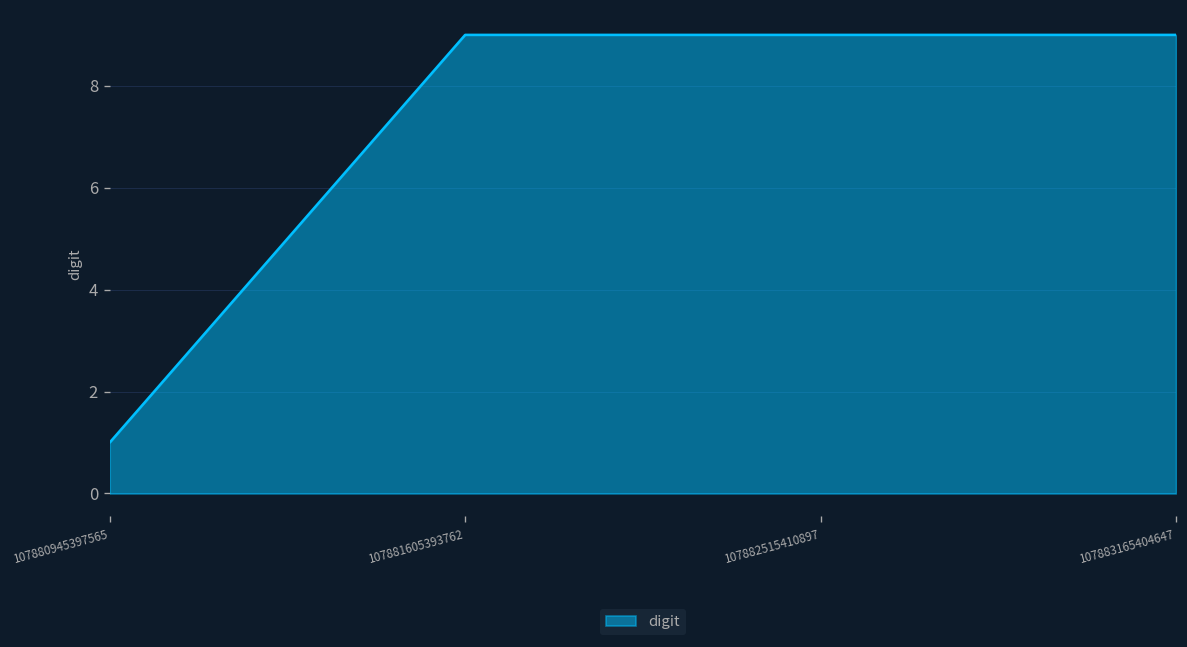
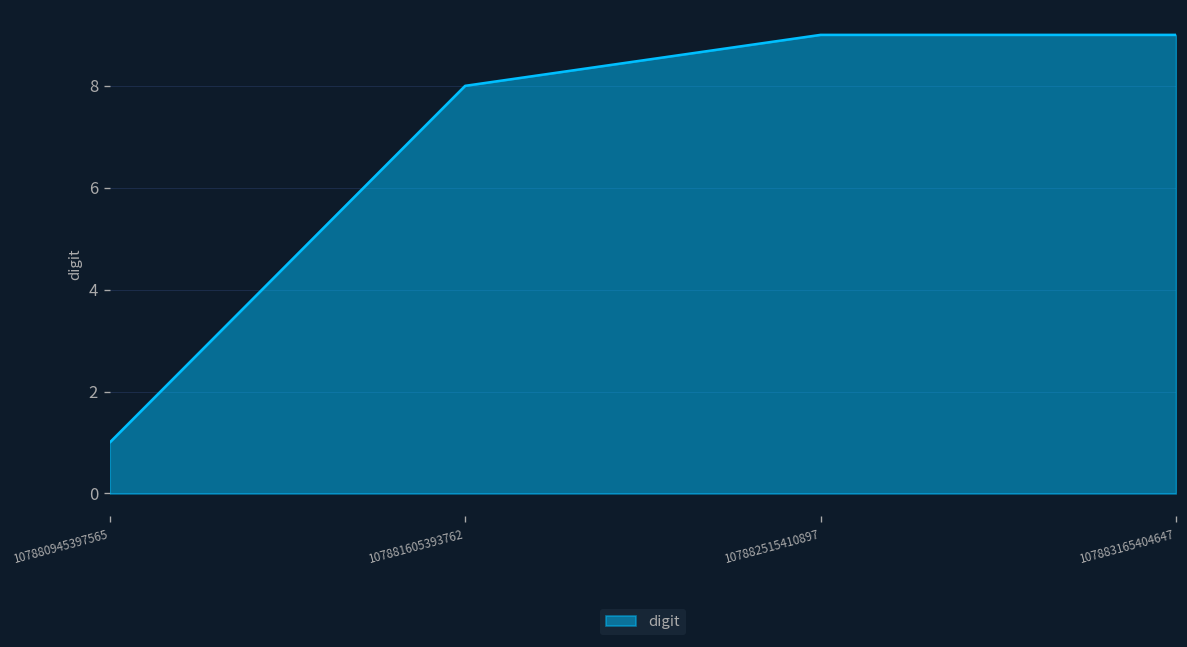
  {
    "107880945397565": 1,
-   "107881605393762": 9,
+   "107881605393762": 8,
    "107882515410897": 9,
    "107883165404647": 9
  }
